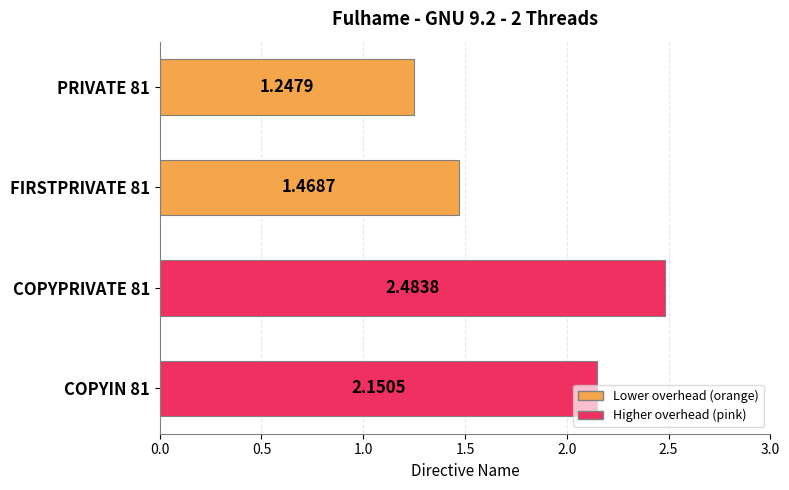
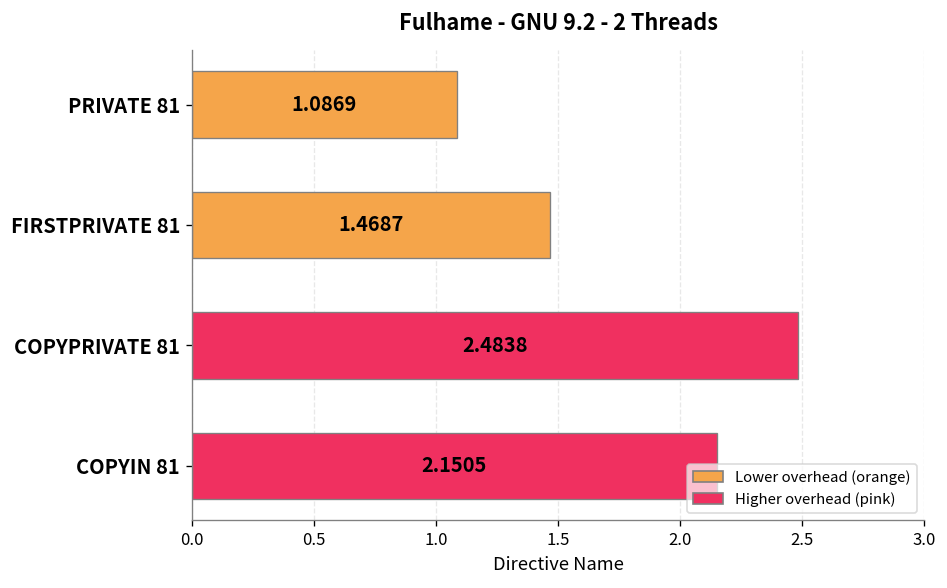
  {
-   "PRIVATE 81": 1.2479,
+   "PRIVATE 81": 1.0869,
    "FIRSTPRIVATE 81": 1.4687,
    "COPYPRIVATE 81": 2.4838
  }
